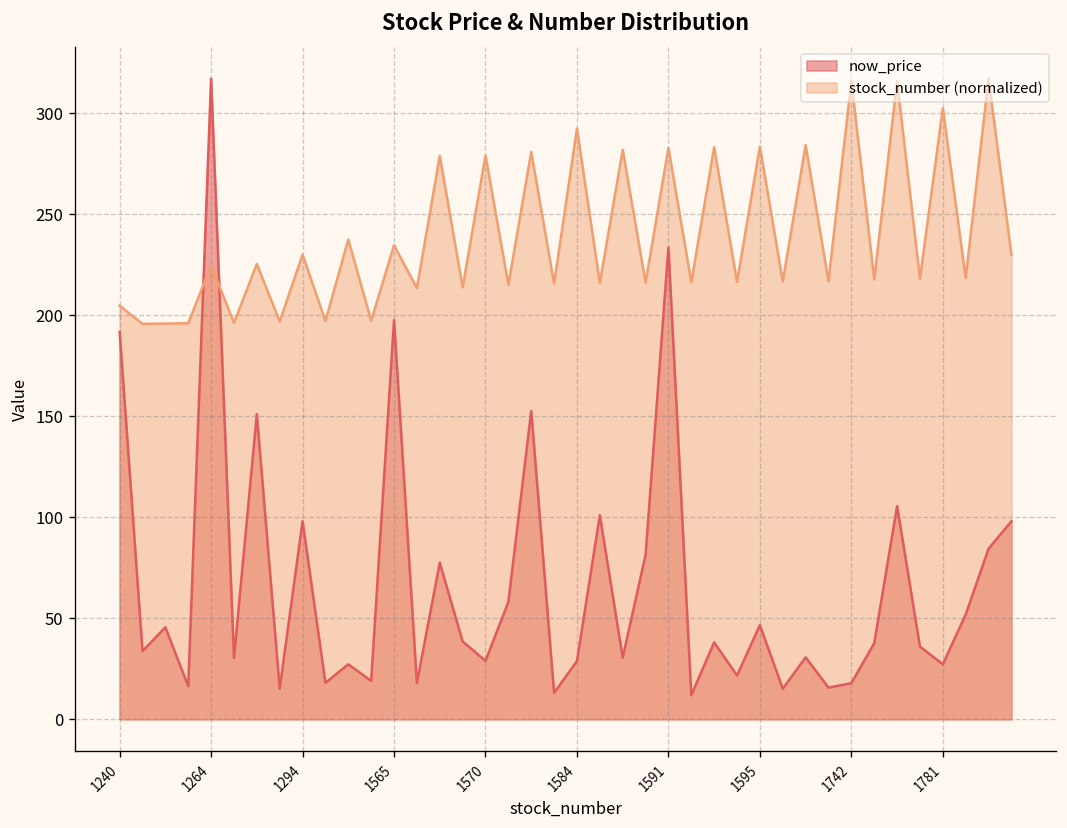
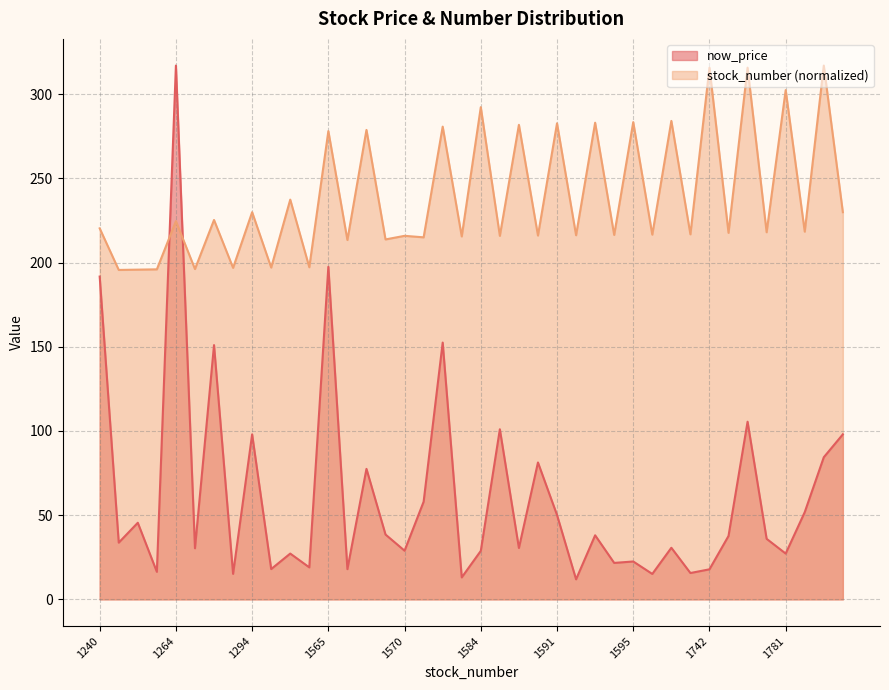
  {
    "now_price": {
      "1240": 192,
      "1264": 317,
      "1565": 198,
      "1570": 29,
      "1584": 29,
-     "1591": 233,
-     "1595": 47,
+     "1591": 50,
+     "1595": 23,
      "1742": 18,
      "1781": 27
    },
    "stock_number (normalized)": {
-     "1240": 205,
+     "1240": 220,
      "1264": 225,
-     "1565": 235,
-     "1570": 279,
+     "1565": 278,
+     "1570": 216,
      "1584": 292,
      "1591": 283,
      "1595": 283,
      "1781": 302
    }
  }
